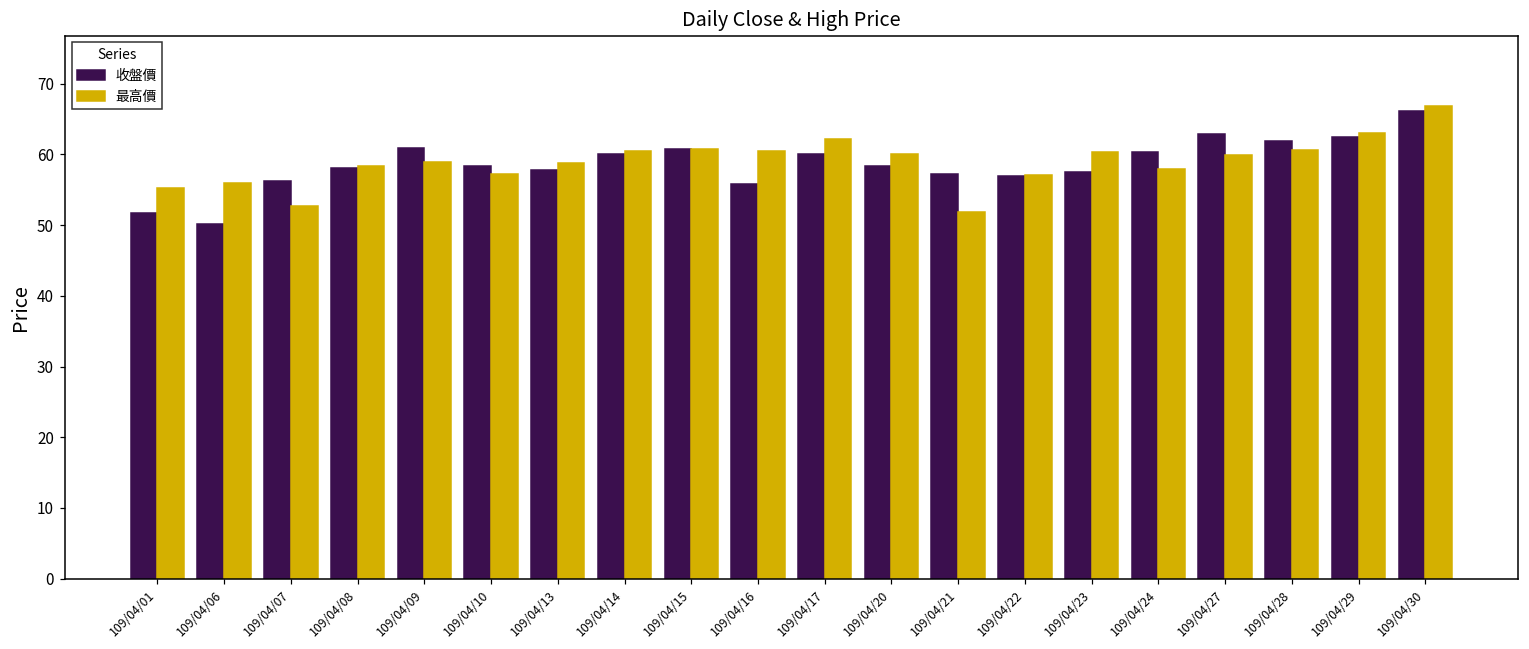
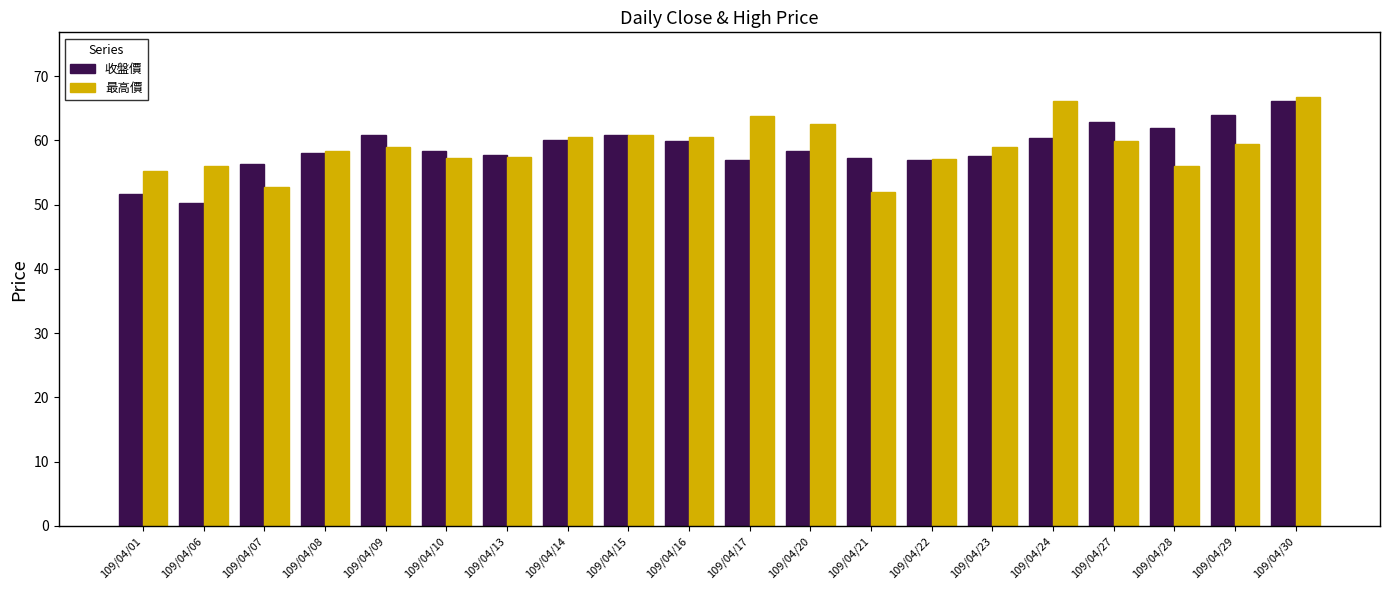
  {
    "收盤價": {
      "109/04/01": 52,
      "109/04/06": 50,
      "109/04/07": 56,
      "109/04/08": 58,
      "109/04/09": 61,
      "109/04/10": 58,
      "109/04/13": 58,
      "109/04/14": 60,
      "109/04/15": 61,
-     "109/04/16": 56,
-     "109/04/17": 60,
+     "109/04/16": 60,
+     "109/04/17": 57,
      "109/04/20": 58,
      "109/04/21": 57,
      "109/04/22": 57,
      "109/04/23": 58,
      "109/04/24": 60,
      "109/04/27": 63,
      "109/04/28": 62,
-     "109/04/29": 63,
+     "109/04/29": 64,
      "109/04/30": 66
    },
    "最高價": {
      "109/04/01": 55,
      "109/04/06": 56,
      "109/04/07": 53,
      "109/04/08": 58,
      "109/04/09": 59,
      "109/04/10": 57,
-     "109/04/13": 59,
+     "109/04/13": 57,
      "109/04/14": 61,
      "109/04/15": 61,
      "109/04/16": 61,
-     "109/04/17": 62,
-     "109/04/20": 60,
+     "109/04/17": 64,
+     "109/04/20": 63,
      "109/04/21": 52,
      "109/04/22": 57,
-     "109/04/23": 60,
-     "109/04/24": 58,
+     "109/04/23": 59,
+     "109/04/24": 66,
      "109/04/27": 60,
-     "109/04/28": 61,
-     "109/04/29": 63,
+     "109/04/28": 56,
+     "109/04/29": 59,
      "109/04/30": 67
    }
  }
